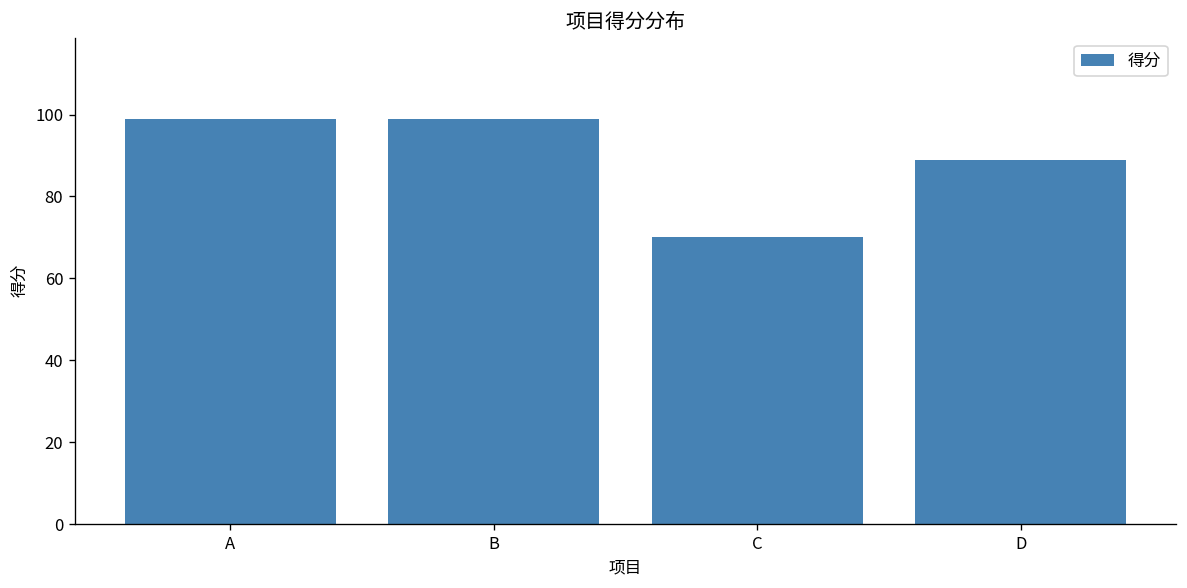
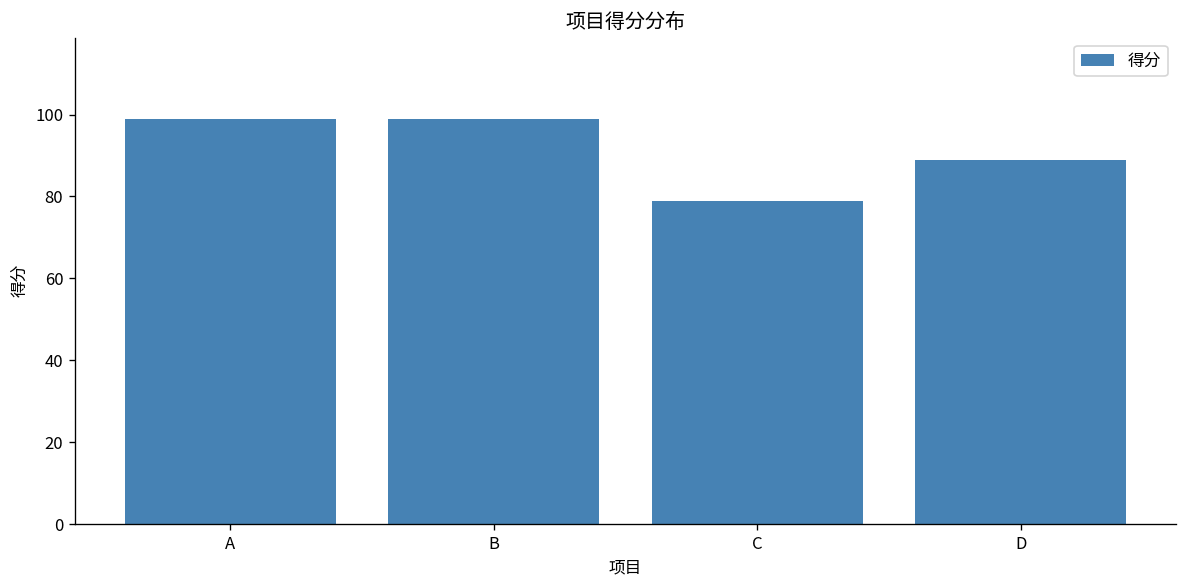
  {
    "A": 99,
    "B": 99,
-   "C": 70,
+   "C": 79,
    "D": 89
  }
